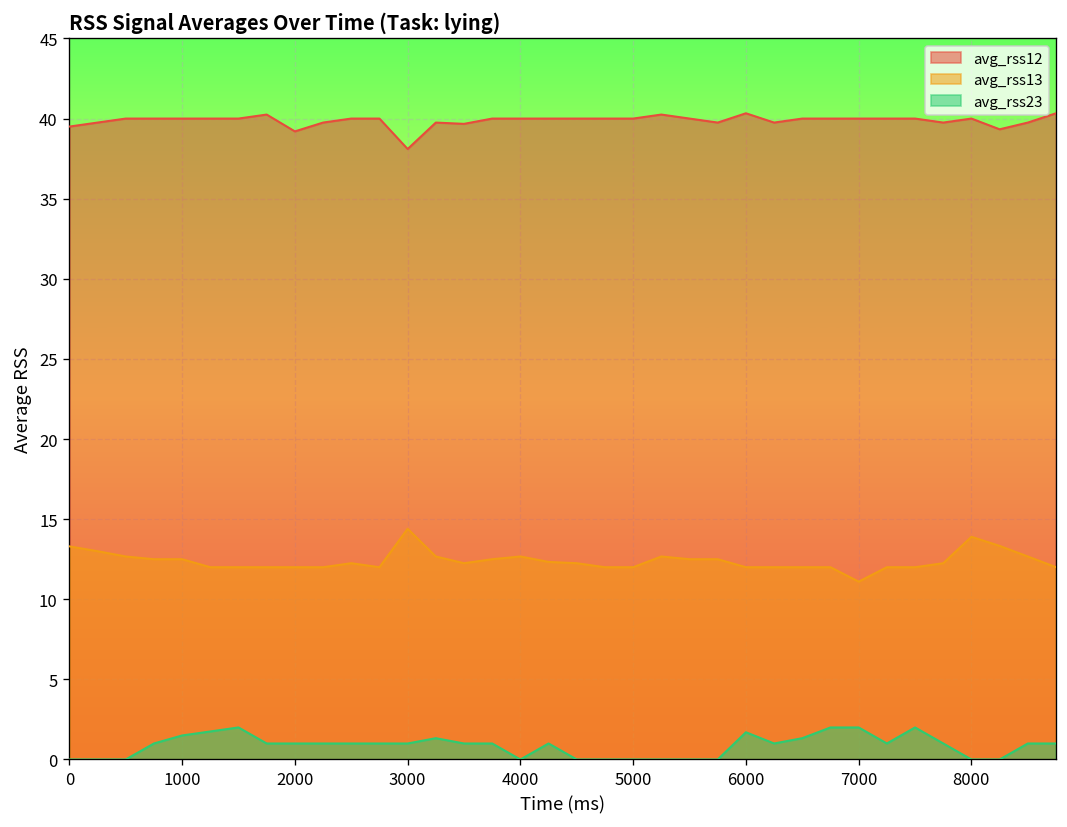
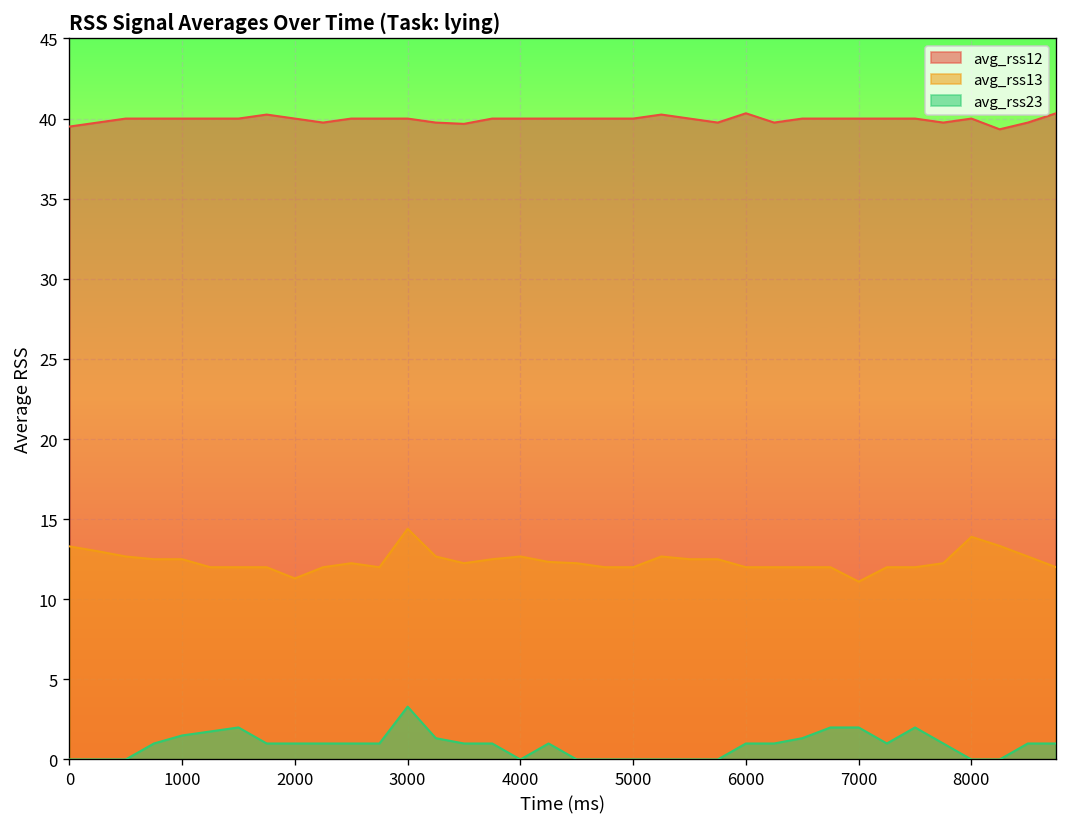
  {
    "avg_rss12": {
      "0": 39.5,
      "1000": 40.0,
-     "2000": 39.2,
-     "3000": 38.1,
+     "2000": 40.0,
+     "3000": 40.0,
      "4000": 40.0,
      "5000": 40.0,
      "6000": 40.3,
      "7000": 40.0
    },
    "avg_rss13": {
      "0": 13.3,
      "1000": 12.5,
-     "2000": 12.0,
+     "2000": 11.3,
      "3000": 14.4,
      "4000": 12.7,
      "5000": 12.0,
      "6000": 12.0,
      "7000": 11.1,
      "8000": 13.9
    },
    "avg_rss23": {
      "0": 0.0,
      "1000": 1.5,
      "2000": 1.0,
-     "3000": 1.0,
+     "3000": 3.3,
      "4000": 0.0,
      "5000": 0.0,
-     "6000": 1.7,
+     "6000": 1.0,
      "7000": 2.0,
      "8000": 0.0
    }
  }
